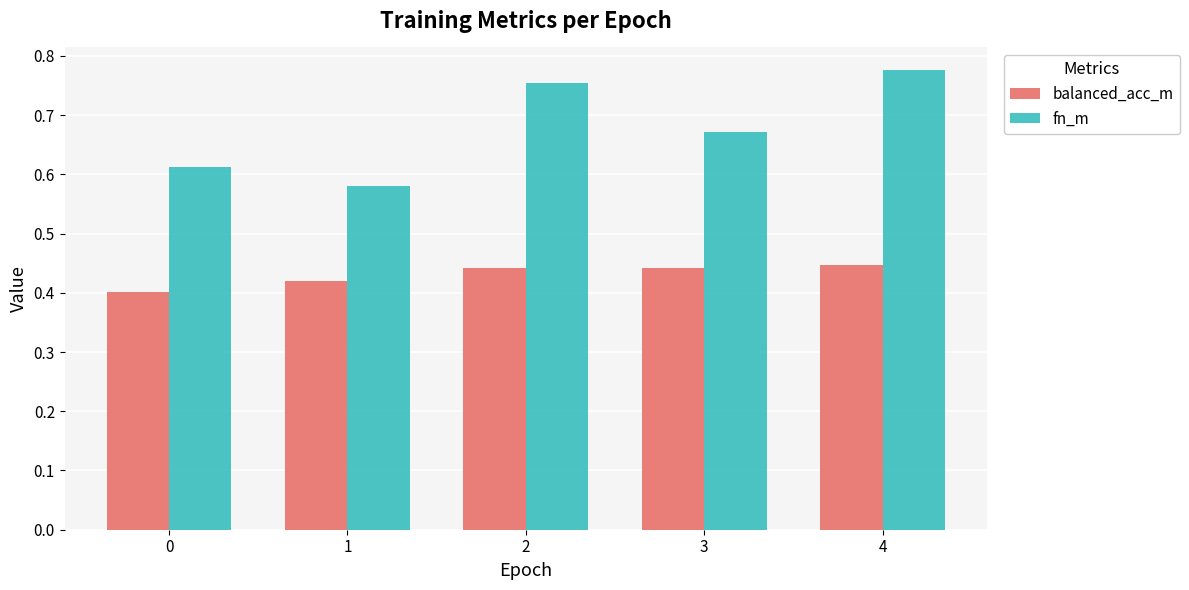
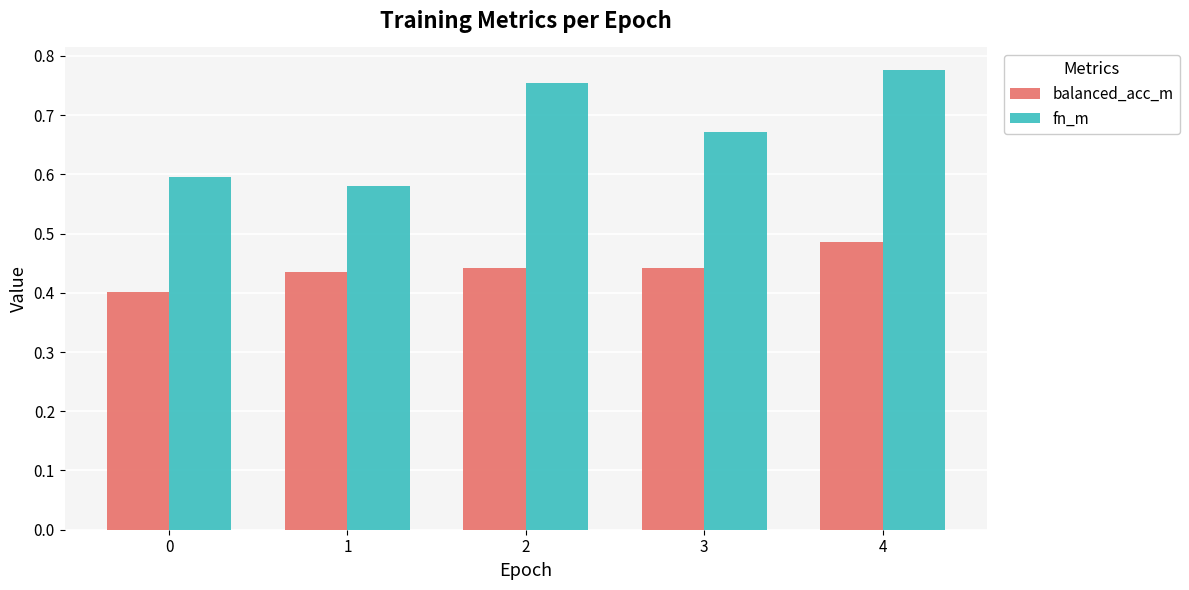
  {
    "balanced_acc_m": {
      "0": 0.40,
-     "1": 0.42,
+     "1": 0.44,
      "2": 0.44,
      "3": 0.44,
-     "4": 0.45
+     "4": 0.49
    },
    "fn_m": {
-     "0": 0.61,
+     "0": 0.60,
      "1": 0.58,
      "2": 0.75,
      "3": 0.67,
      "4": 0.78
    }
  }
